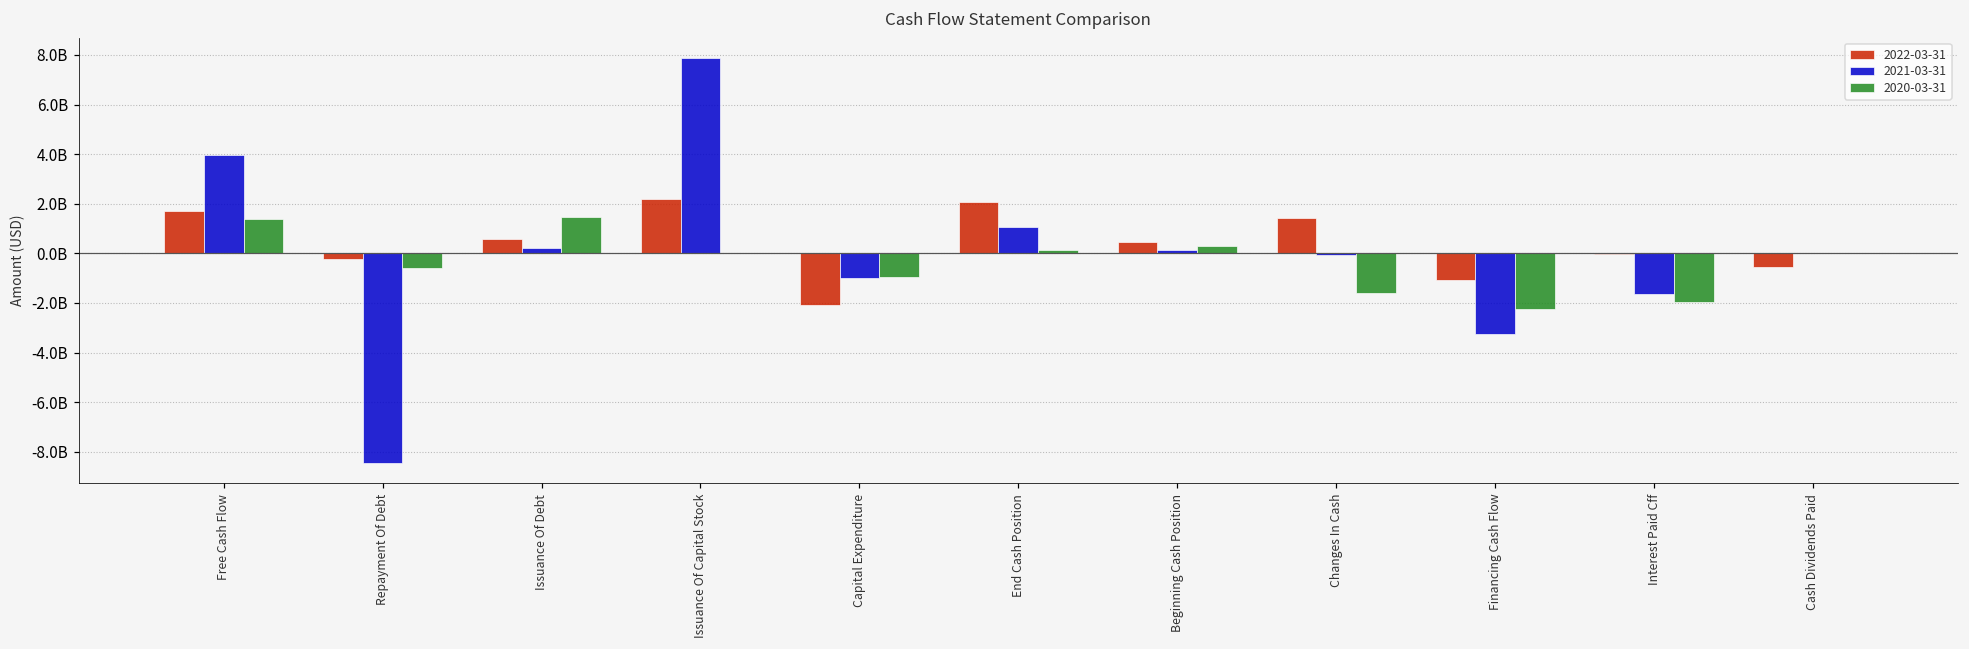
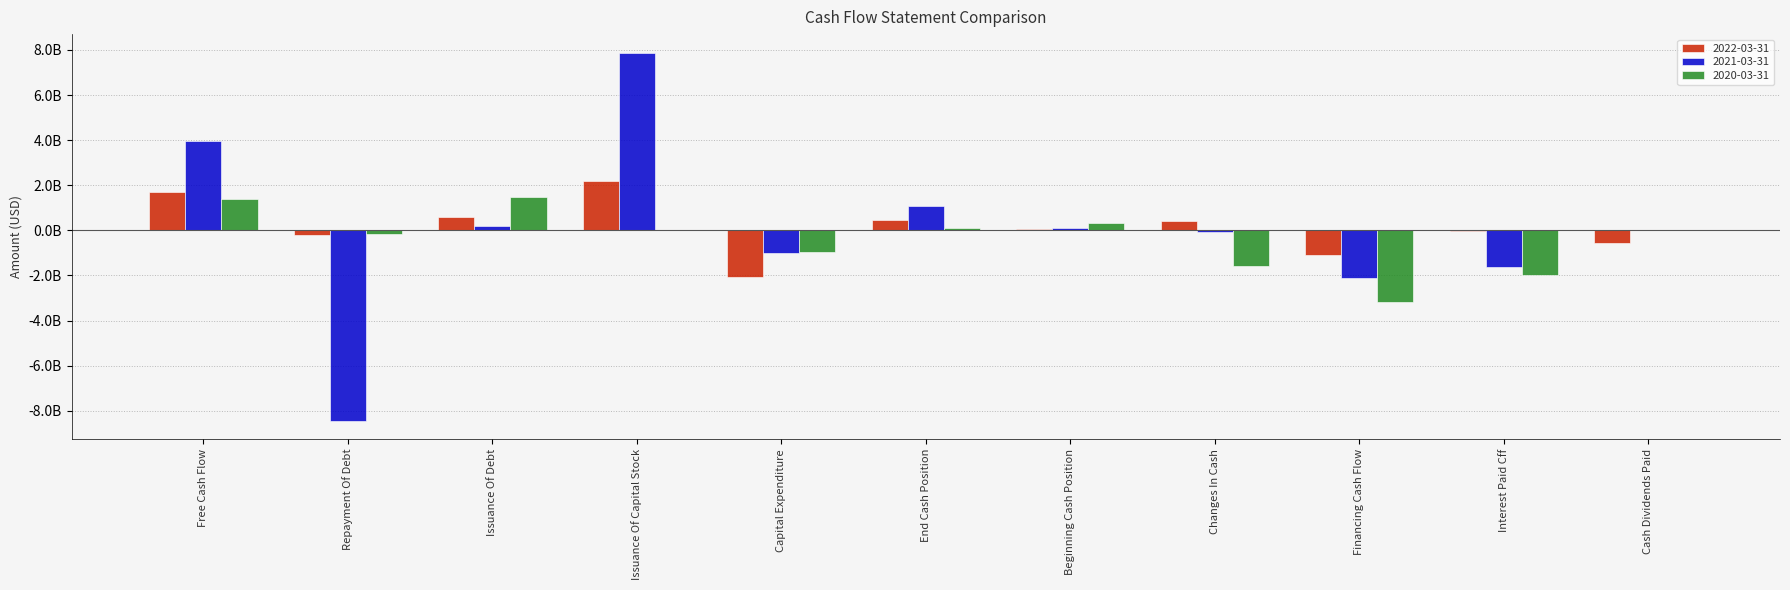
  {
    "2022-03-31": {
      "Free Cash Flow": 1700000000,
      "Repayment Of Debt": -200000000,
      "Issuance Of Debt": 600000000,
      "Issuance Of Capital Stock": 2200000000,
      "Capital Expenditure": -2100000000,
-     "End Cash Position": 2100000000,
-     "Beginning Cash Position": 500000000,
-     "Changes In Cash": 1400000000,
+     "End Cash Position": 500000000,
+     "Beginning Cash Position": 100000000,
+     "Changes In Cash": 400000000,
      "Financing Cash Flow": -1100000000,
      "Cash Dividends Paid": -600000000
    },
    "2021-03-31": {
      "Free Cash Flow": 4000000000,
      "Repayment Of Debt": -8400000000,
      "Issuance Of Debt": 200000000,
      "Issuance Of Capital Stock": 7900000000,
      "Capital Expenditure": -1000000000,
      "End Cash Position": 1100000000,
      "Beginning Cash Position": 100000000,
-     "Financing Cash Flow": -3200000000,
+     "Financing Cash Flow": -2100000000,
      "Interest Paid Cff": -1600000000,
      "Cash Dividends Paid": 0
    },
    "2020-03-31": {
      "Free Cash Flow": 1400000000,
-     "Repayment Of Debt": -600000000,
+     "Repayment Of Debt": -200000000,
      "Issuance Of Debt": 1500000000,
      "Issuance Of Capital Stock": 0,
      "Capital Expenditure": -1000000000,
      "End Cash Position": 100000000,
      "Beginning Cash Position": 300000000,
      "Changes In Cash": -1600000000,
-     "Financing Cash Flow": -2200000000,
+     "Financing Cash Flow": -3200000000,
      "Interest Paid Cff": -2000000000,
      "Cash Dividends Paid": 0
    }
  }
